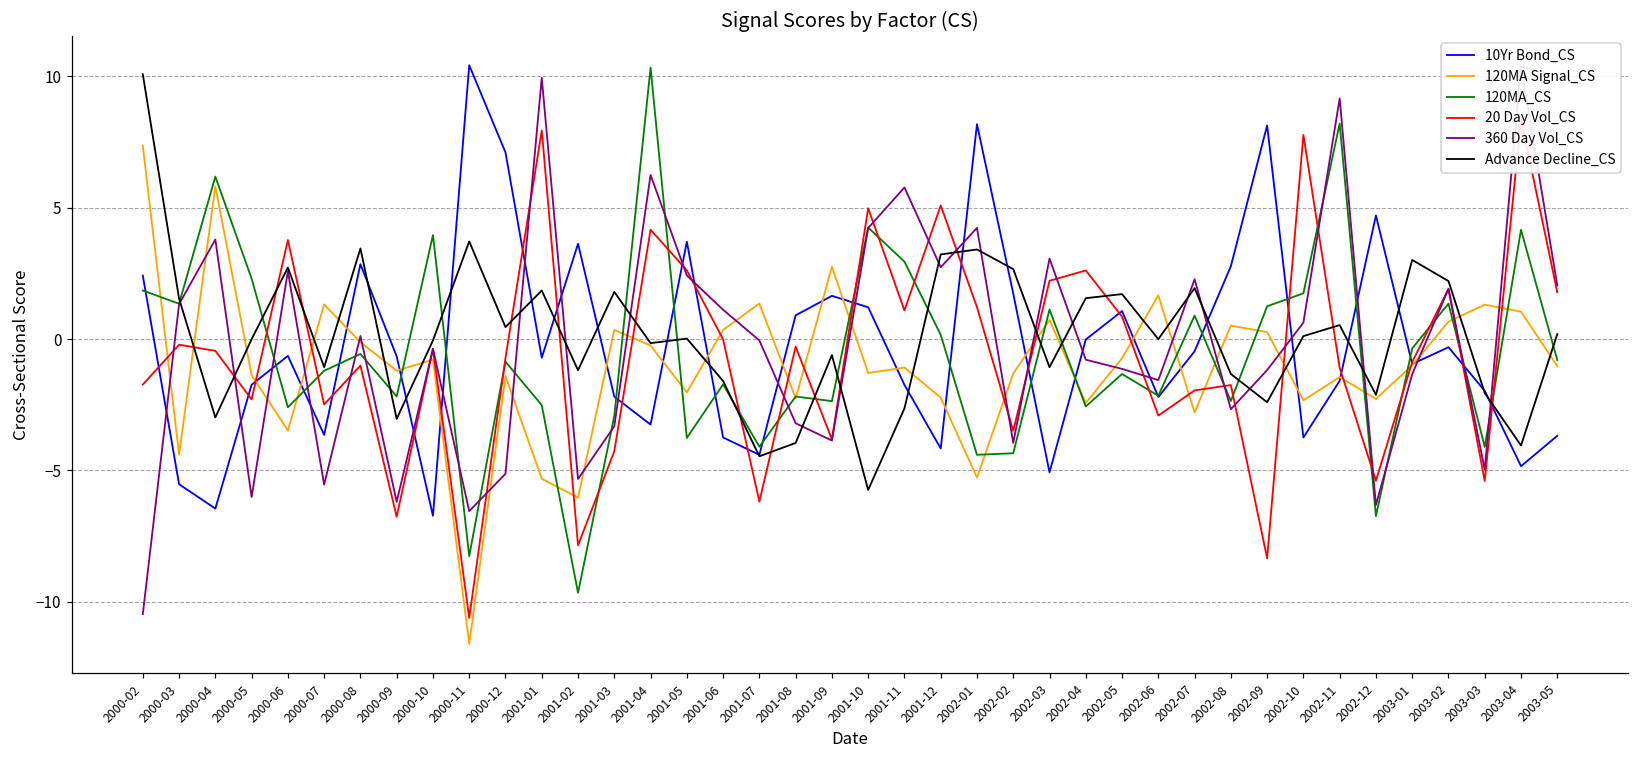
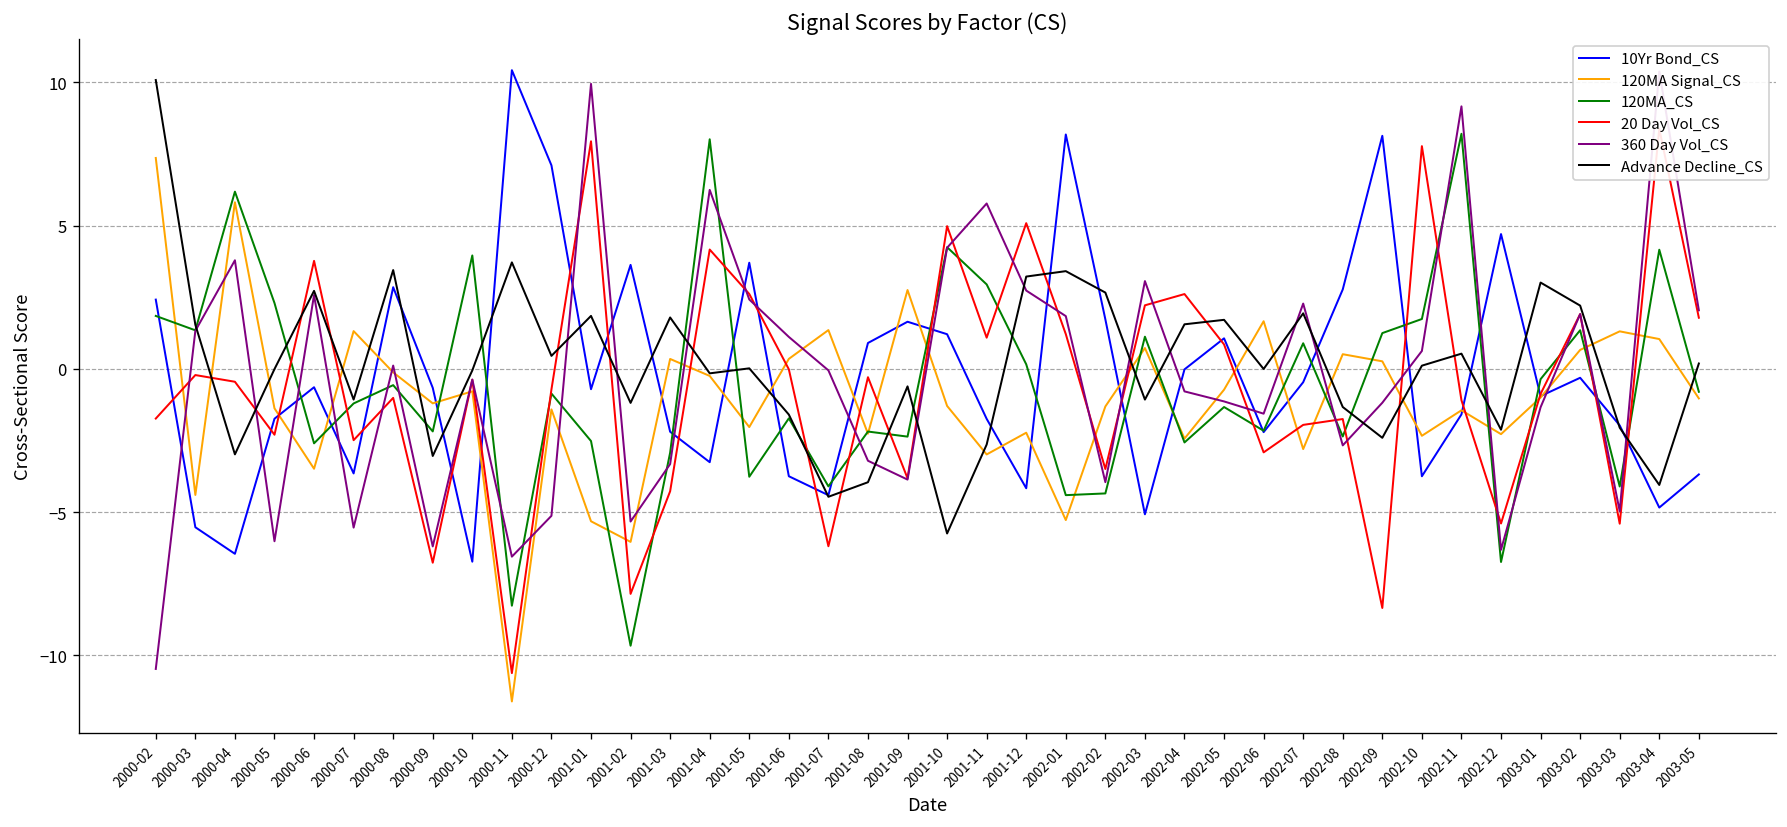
  {
    "120MA Signal_CS": {
      "2000-02": 7.4,
      "2000-03": -4.4,
      "2000-04": 5.8,
      "2000-05": -1.4,
      "2000-06": -3.5,
      "2000-07": 1.3,
      "2000-08": -0.1,
      "2000-09": -1.2,
      "2000-10": -0.8,
      "2000-11": -11.6,
      "2000-12": -1.4,
      "2001-01": -5.3,
      "2001-02": -6.0,
      "2001-03": 0.3,
      "2001-05": -2.0,
      "2001-06": 0.4,
      "2001-07": 1.4,
      "2001-09": 2.8,
      "2001-10": -1.3,
-     "2001-11": -1.1,
+     "2001-11": -3.0,
      "2001-12": -2.2,
      "2002-01": -5.3,
      "2002-02": -1.3,
      "2002-03": 0.7,
      "2002-04": -2.4,
      "2002-05": -0.7,
      "2002-06": 1.7,
      "2002-07": -2.8,
      "2002-08": 0.5,
      "2002-09": 0.3,
      "2002-10": -2.3,
      "2002-11": -1.4,
      "2002-12": -2.3,
      "2003-02": 0.7,
      "2003-03": 1.3,
      "2003-04": 1.0,
      "2003-05": -1.0
    },
    "120MA_CS": {
      "2000-02": 1.8,
      "2000-04": 6.2,
      "2000-05": 2.3,
      "2000-06": -2.6,
      "2000-07": -1.2,
      "2000-08": -0.6,
      "2000-09": -2.2,
      "2000-10": 4.0,
      "2000-11": -8.3,
      "2000-12": -0.9,
      "2001-01": -2.5,
      "2001-02": -9.7,
      "2001-03": -2.9,
-     "2001-04": 10.3,
+     "2001-04": 8.0,
      "2001-05": -3.8,
      "2001-06": -1.7,
      "2001-07": -4.1,
      "2001-09": -2.4,
      "2001-11": 2.9,
      "2001-12": 0.2,
      "2002-01": -4.4,
      "2002-02": -4.3,
      "2002-03": 1.1,
      "2002-04": -2.6,
      "2002-05": -1.3,
      "2002-07": 0.9,
      "2002-08": -2.4,
      "2002-09": 1.3,
      "2002-10": 1.7,
      "2002-11": 8.2,
      "2002-12": -6.7,
      "2003-01": -0.4,
      "2003-02": 1.4,
      "2003-03": -4.1,
      "2003-04": 4.2,
      "2003-05": -0.8
    },
    "360 Day Vol_CS": {
      "2000-02": -10.5,
      "2000-04": 3.8,
      "2000-05": -6.0,
      "2000-06": 2.6,
      "2000-07": -5.5,
      "2000-08": 0.1,
      "2000-09": -6.2,
      "2000-11": -6.6,
      "2000-12": -5.1,
      "2001-01": 9.9,
      "2001-02": -5.3,
      "2001-03": -3.3,
      "2001-04": 6.2,
      "2001-05": 2.4,
      "2001-06": 1.1,
      "2001-07": -0.1,
      "2001-08": -3.2,
      "2001-11": 5.8,
      "2001-12": 2.7,
-     "2002-01": 4.2,
+     "2002-01": 1.8,
      "2002-02": -4.0,
      "2002-03": 3.1,
      "2002-04": -0.8,
      "2002-05": -1.1,
      "2002-06": -1.6,
      "2002-07": 2.3,
      "2002-08": -2.7,
      "2002-09": -1.2,
      "2002-10": 0.6,
      "2002-11": 9.2,
      "2002-12": -6.3,
      "2003-01": -1.3,
      "2003-03": -5.0,
      "2003-05": 2.0
    }
  }
